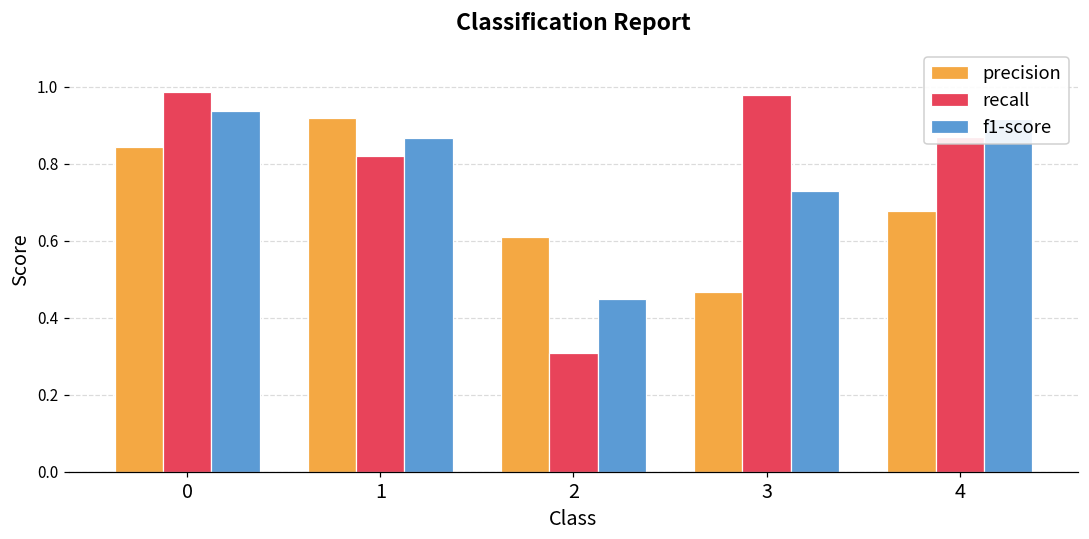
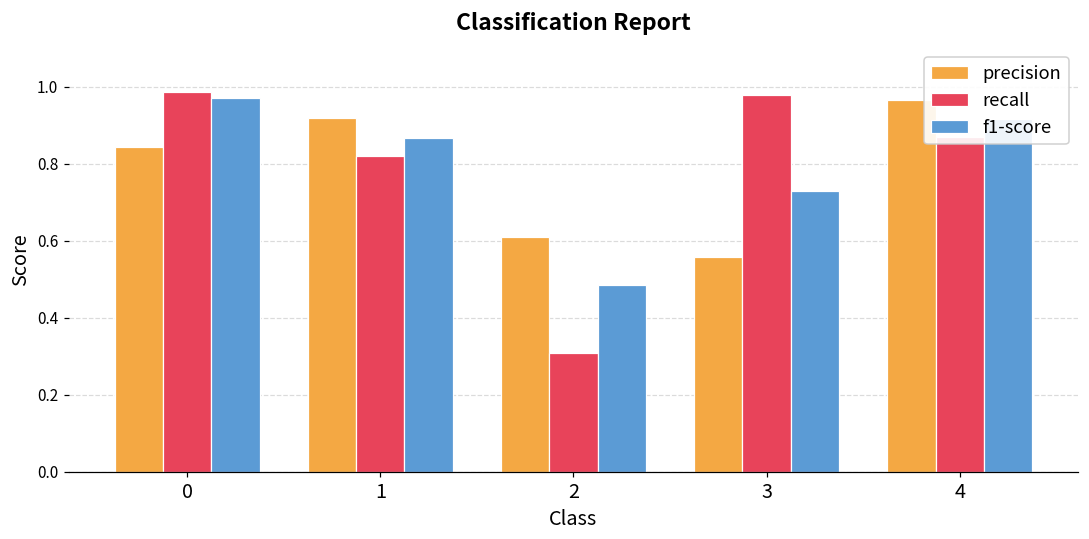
  {
    "precision": {
      "0": 0.84,
      "1": 0.92,
      "2": 0.61,
-     "3": 0.47,
-     "4": 0.68
+     "3": 0.56,
+     "4": 0.97
    },
    "recall": {
      "0": 0.99,
      "1": 0.82,
      "2": 0.31,
      "3": 0.98
    },
    "f1-score": {
-     "0": 0.94,
+     "0": 0.97,
      "1": 0.87,
-     "2": 0.45,
+     "2": 0.49,
      "3": 0.73
    }
  }
